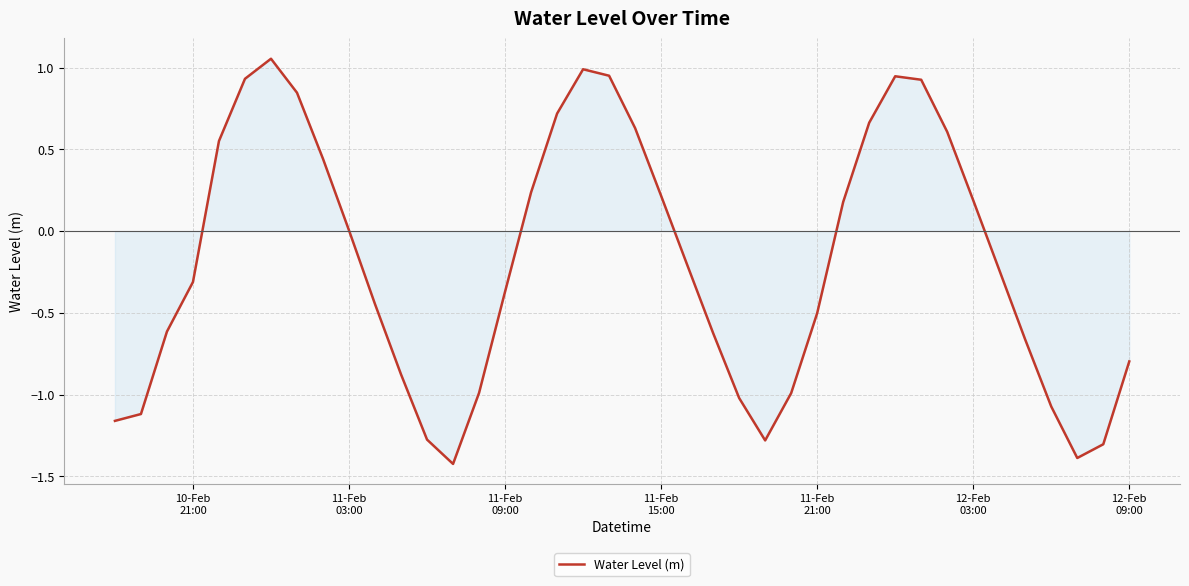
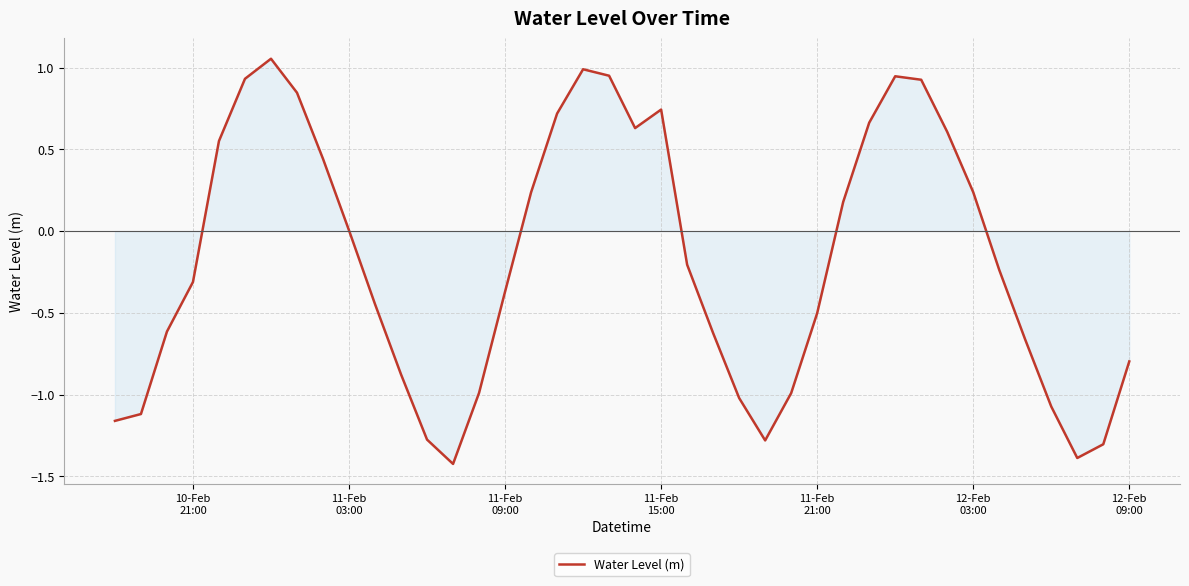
  {
    "Water Level (m)": {
      "10-Feb 21:00": -0.31,
      "11-Feb 09:00": -0.37,
-     "11-Feb 15:00": 0.22,
+     "11-Feb 15:00": 0.74,
      "11-Feb 21:00": -0.50,
-     "12-Feb 03:00": 0.19,
+     "12-Feb 03:00": 0.24,
      "12-Feb 09:00": -0.80
    }
  }
